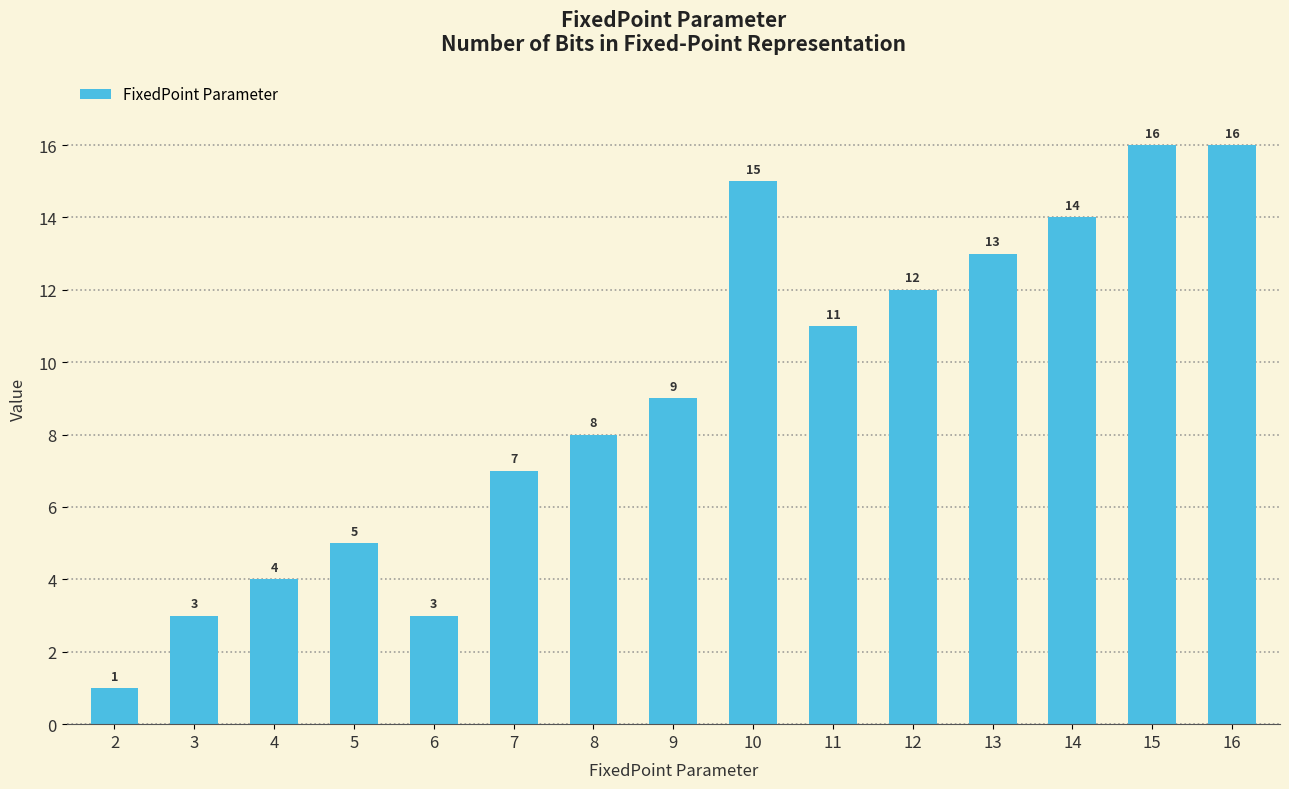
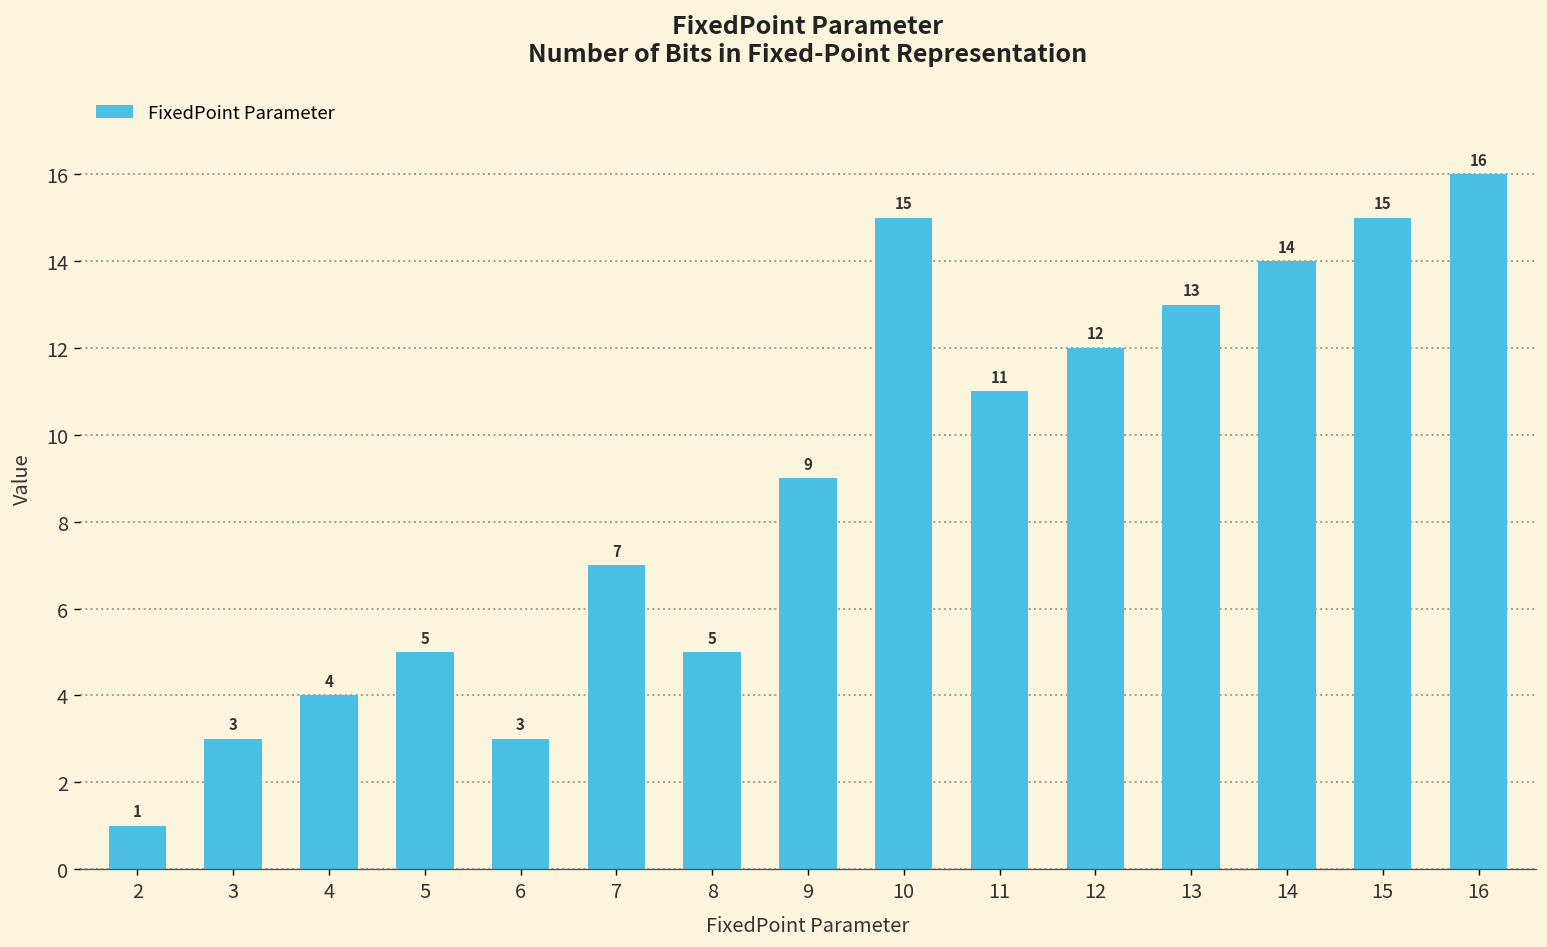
  {
    "2": 1,
    "3": 3,
    "4": 4,
    "5": 5,
    "6": 3,
    "7": 7,
-   "8": 8,
+   "8": 5,
    "9": 9,
    "10": 15,
    "11": 11,
    "12": 12,
    "13": 13,
    "14": 14,
-   "15": 16,
+   "15": 15,
    "16": 16
  }
